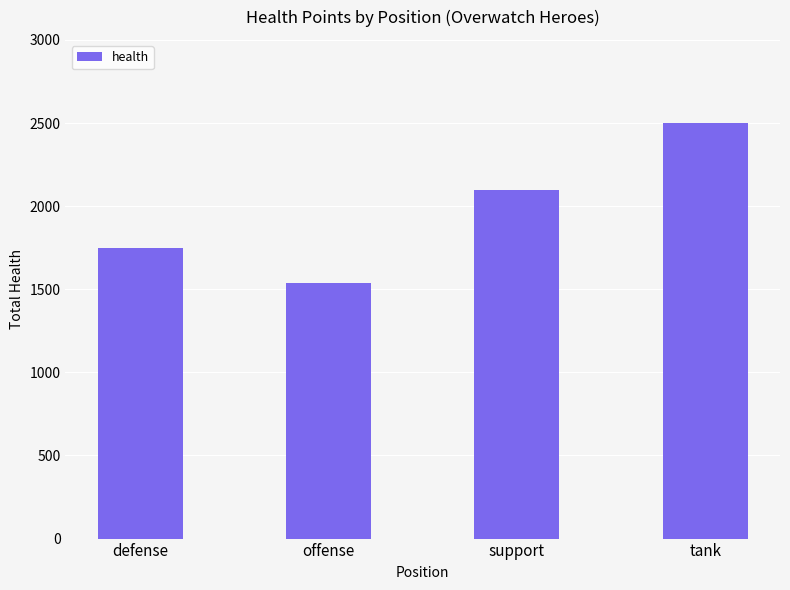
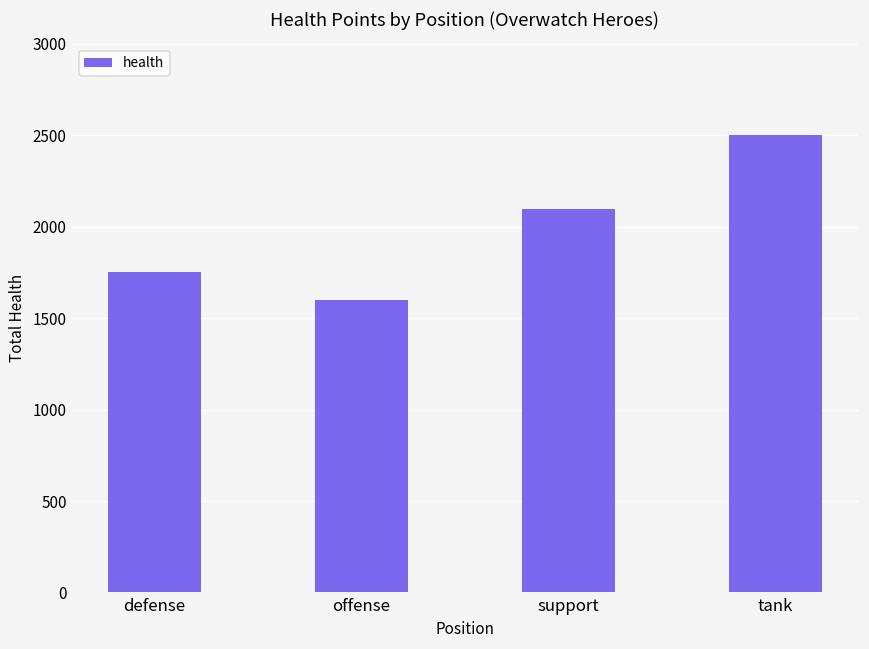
  {
    "defense": 1750,
-   "offense": 1540,
+   "offense": 1600,
    "support": 2100,
    "tank": 2500
  }
